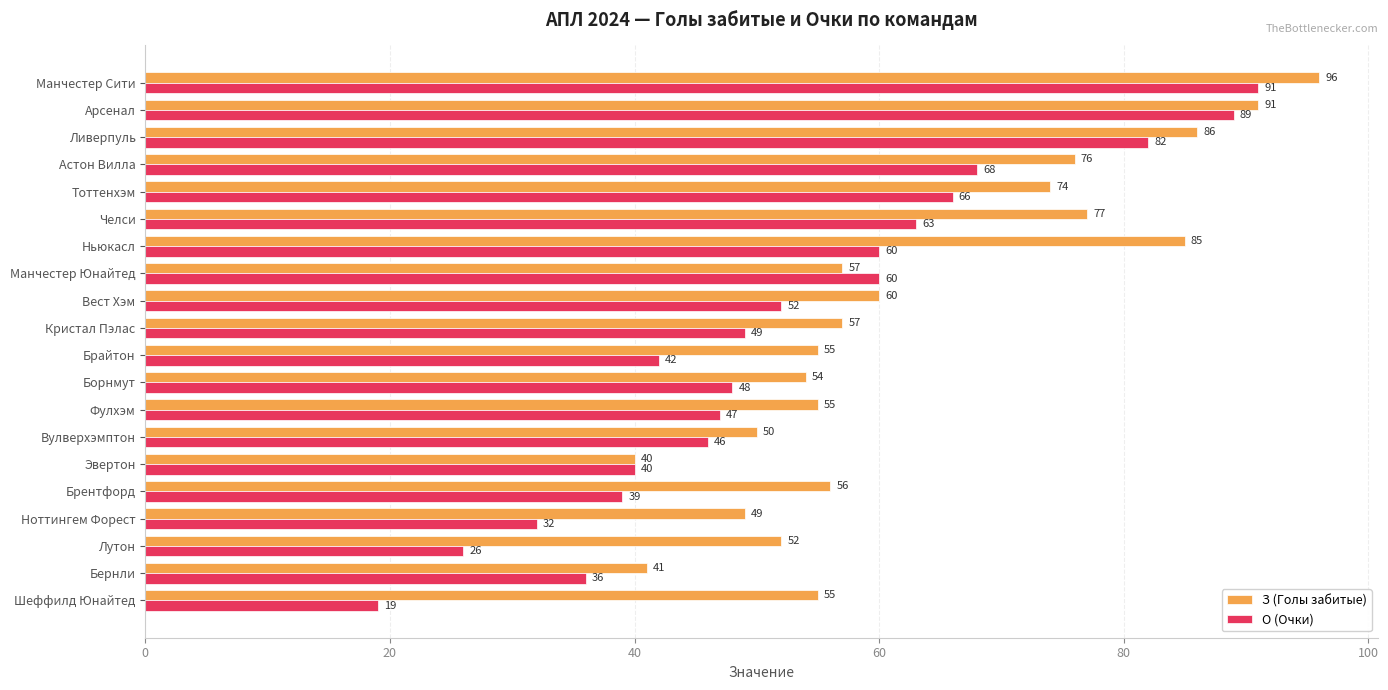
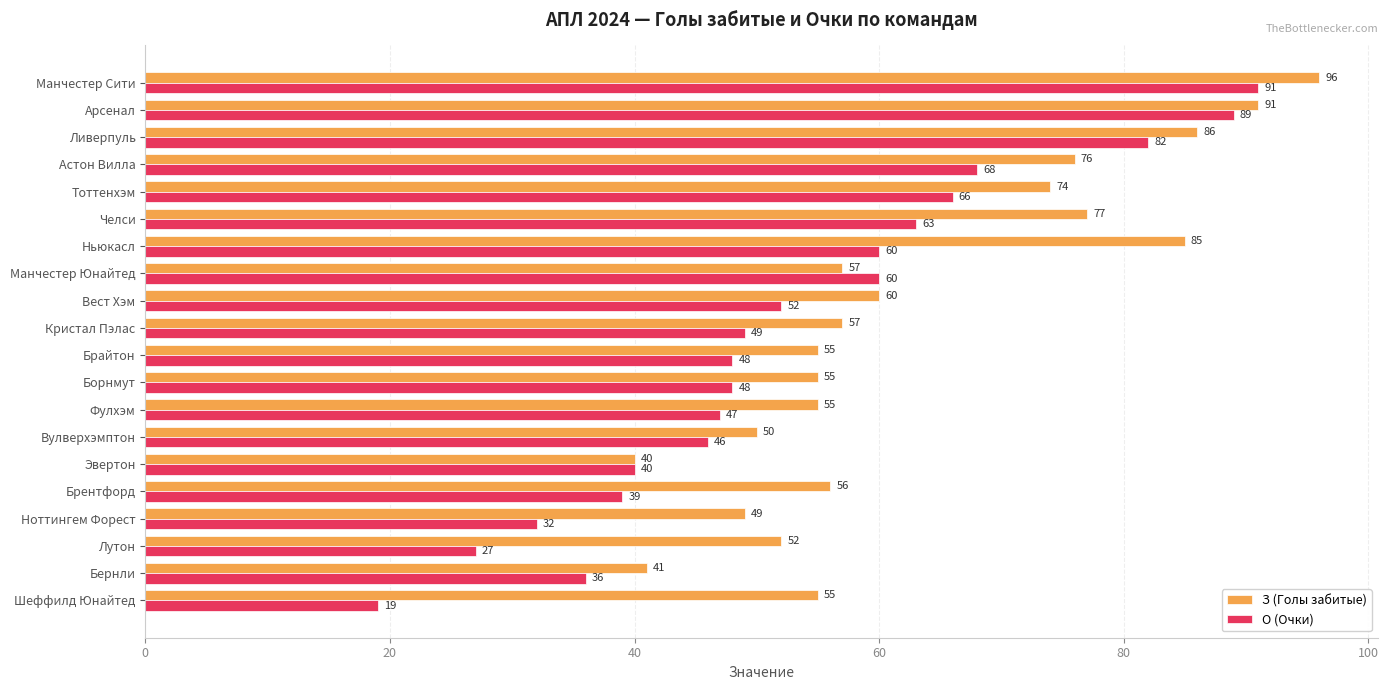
  {
    "З (Голы забитые)": {
      "Манчестер Сити": 96,
      "Арсенал": 91,
      "Ливерпуль": 86,
      "Астон Вилла": 76,
      "Тоттенхэм": 74,
      "Челси": 77,
      "Ньюкасл": 85,
      "Манчестер Юнайтед": 57,
      "Вест Хэм": 60,
      "Кристал Пэлас": 57,
      "Брайтон": 55,
-     "Борнмут": 54,
+     "Борнмут": 55,
      "Фулхэм": 55,
      "Вулверхэмптон": 50,
      "Эвертон": 40,
      "Брентфорд": 56,
      "Ноттингем Форест": 49,
      "Лутон": 52,
      "Бернли": 41,
      "Шеффилд Юнайтед": 55
    },
    "О (Очки)": {
      "Манчестер Сити": 91,
      "Арсенал": 89,
      "Ливерпуль": 82,
      "Астон Вилла": 68,
      "Тоттенхэм": 66,
      "Челси": 63,
      "Ньюкасл": 60,
      "Манчестер Юнайтед": 60,
      "Вест Хэм": 52,
      "Кристал Пэлас": 49,
-     "Брайтон": 42,
+     "Брайтон": 48,
      "Борнмут": 48,
      "Фулхэм": 47,
      "Вулверхэмптон": 46,
      "Эвертон": 40,
      "Брентфорд": 39,
      "Ноттингем Форест": 32,
-     "Лутон": 26,
+     "Лутон": 27,
      "Бернли": 36,
      "Шеффилд Юнайтед": 19
    }
  }
